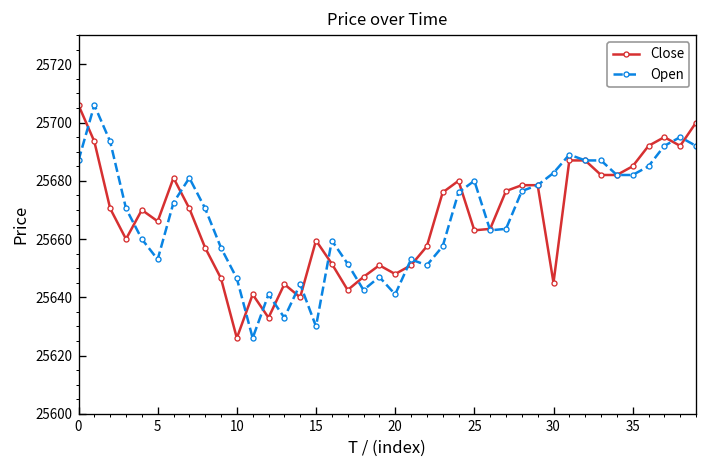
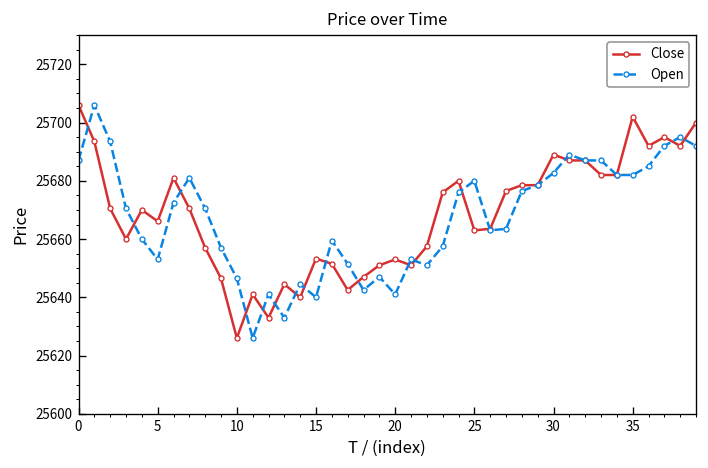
  {
    "Close": {
      "0": 25706,
      "5": 25666,
      "10": 25626,
-     "15": 25660,
-     "20": 25648,
+     "15": 25653,
+     "20": 25653,
      "25": 25663,
-     "30": 25645,
-     "35": 25685
+     "30": 25689,
+     "35": 25702
    },
    "Open": {
      "0": 25687,
      "5": 25653,
      "10": 25647,
-     "15": 25630,
+     "15": 25640,
      "20": 25641,
      "25": 25680,
      "30": 25683,
      "35": 25682
    }
  }
